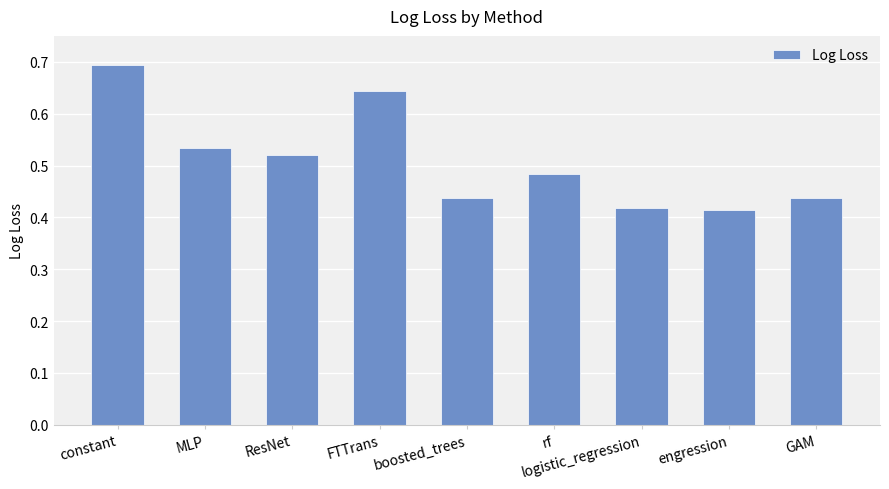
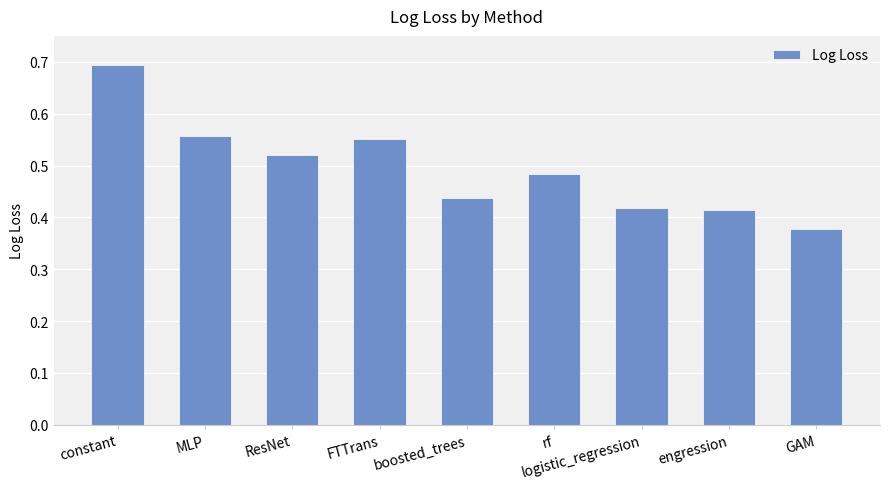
  {
    "constant": 0.69,
-   "MLP": 0.53,
+   "MLP": 0.56,
    "ResNet": 0.52,
-   "FTTrans": 0.64,
+   "FTTrans": 0.55,
    "boosted_trees": 0.44,
    "rf": 0.48,
    "logistic_regression": 0.42,
    "engression": 0.41,
-   "GAM": 0.44
+   "GAM": 0.38
  }
